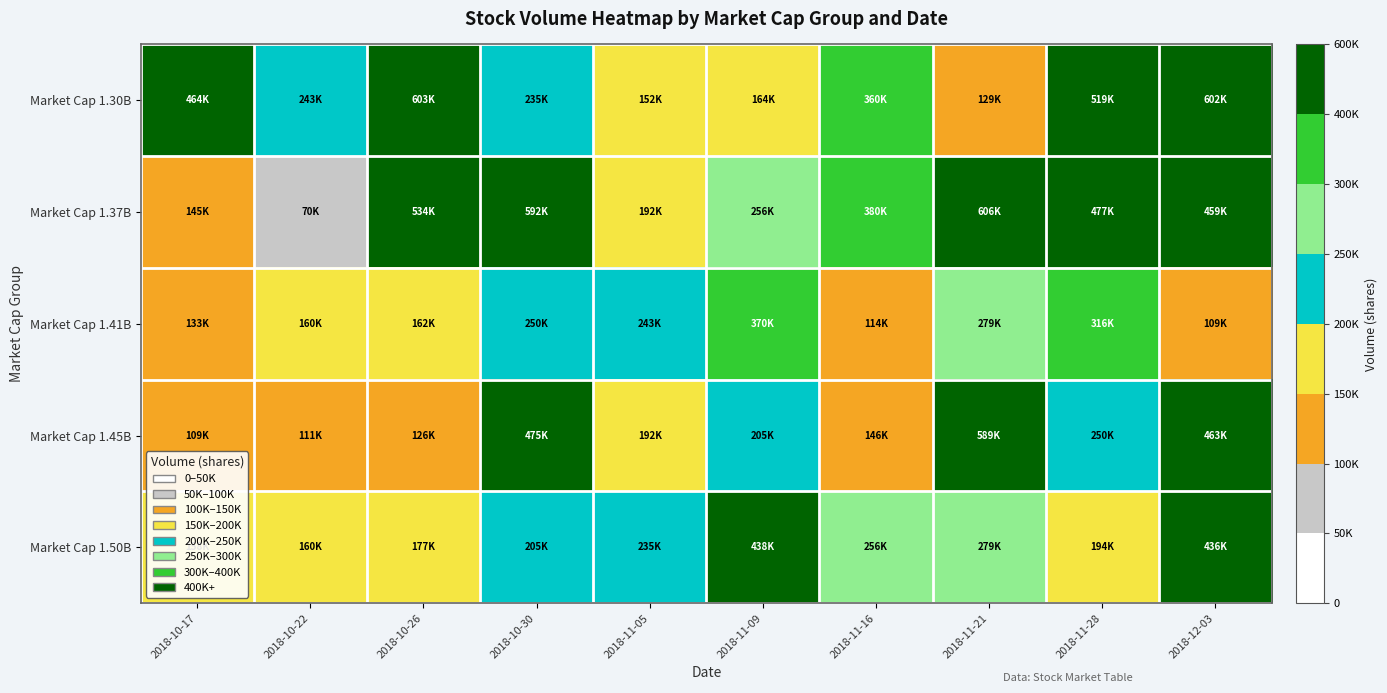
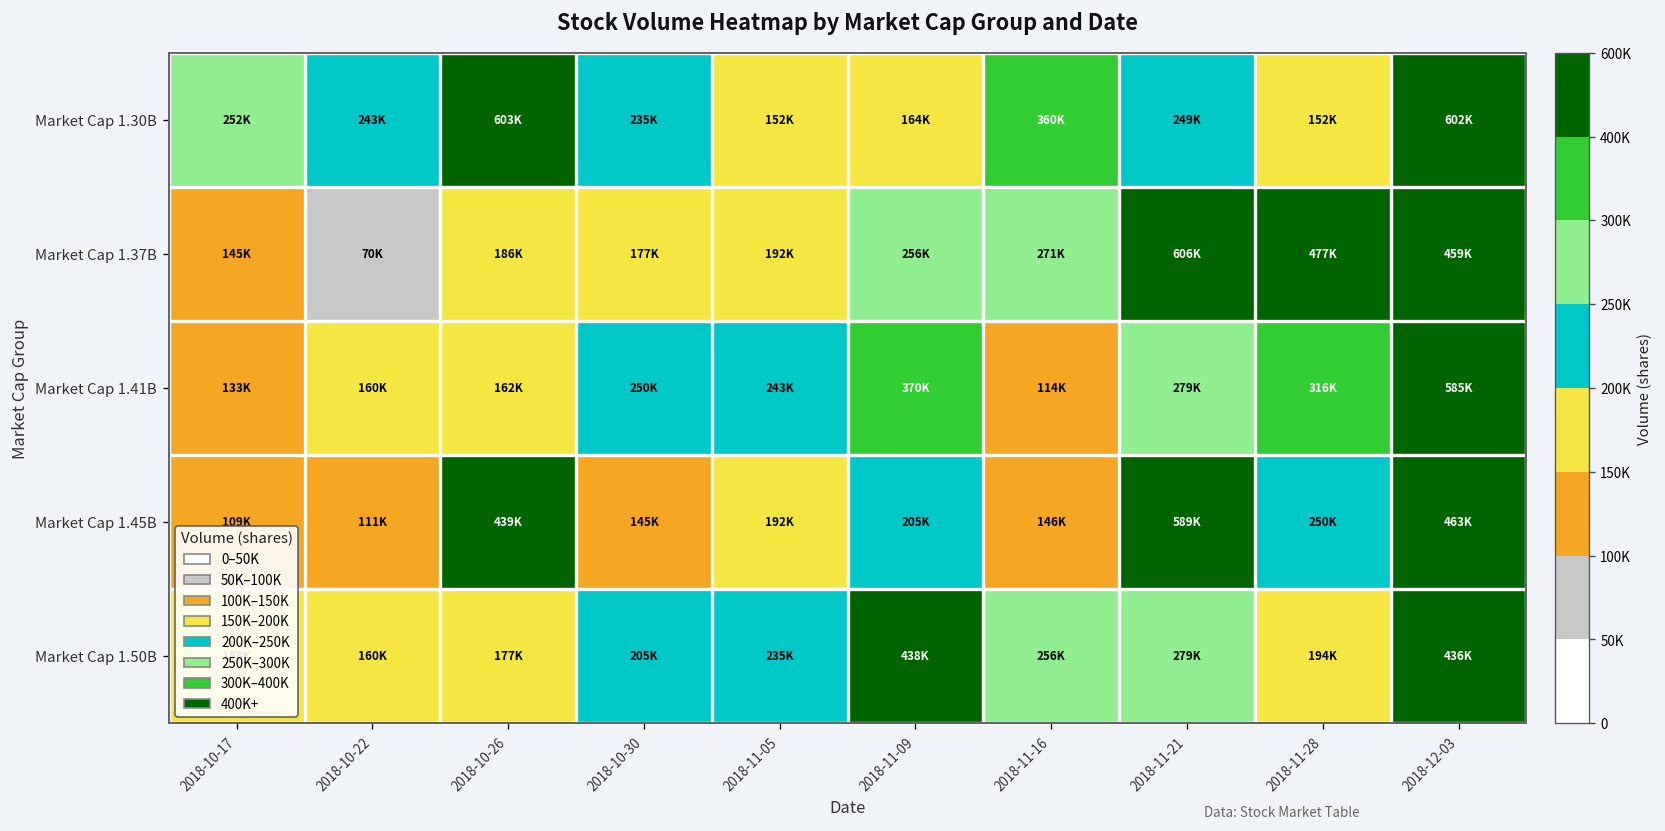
  {
    "Market Cap 1.30B": {
-     "2018-10-17": "464K",
+     "2018-10-17": "252K",
      "2018-10-22": "243K",
      "2018-10-26": "603K",
      "2018-10-30": "235K",
      "2018-11-05": "152K",
      "2018-11-09": "164K",
      "2018-11-16": "360K",
-     "2018-11-21": "129K",
-     "2018-11-28": "519K",
+     "2018-11-21": "249K",
+     "2018-11-28": "152K",
      "2018-12-03": "602K"
    },
    "Market Cap 1.37B": {
      "2018-10-17": "145K",
      "2018-10-22": "70K",
-     "2018-10-26": "534K",
-     "2018-10-30": "592K",
+     "2018-10-26": "186K",
+     "2018-10-30": "177K",
      "2018-11-05": "192K",
      "2018-11-09": "256K",
-     "2018-11-16": "380K",
+     "2018-11-16": "271K",
      "2018-11-21": "606K",
      "2018-11-28": "477K",
      "2018-12-03": "459K"
    },
    "Market Cap 1.41B": {
      "2018-10-17": "133K",
      "2018-10-22": "160K",
      "2018-10-26": "162K",
      "2018-10-30": "250K",
      "2018-11-05": "243K",
      "2018-11-09": "370K",
      "2018-11-16": "114K",
      "2018-11-21": "279K",
      "2018-11-28": "316K",
-     "2018-12-03": "109K"
+     "2018-12-03": "585K"
    },
    "Market Cap 1.45B": {
      "2018-10-17": "109K",
      "2018-10-22": "111K",
-     "2018-10-26": "126K",
-     "2018-10-30": "475K",
+     "2018-10-26": "439K",
+     "2018-10-30": "145K",
      "2018-11-05": "192K",
      "2018-11-09": "205K",
      "2018-11-16": "146K",
      "2018-11-21": "589K",
      "2018-11-28": "250K",
      "2018-12-03": "463K"
    },
    "Market Cap 1.50B": {
      "2018-10-22": "160K",
      "2018-10-26": "177K",
      "2018-10-30": "205K",
      "2018-11-05": "235K",
      "2018-11-09": "438K",
      "2018-11-16": "256K",
      "2018-11-21": "279K",
      "2018-11-28": "194K",
      "2018-12-03": "436K"
    }
  }
